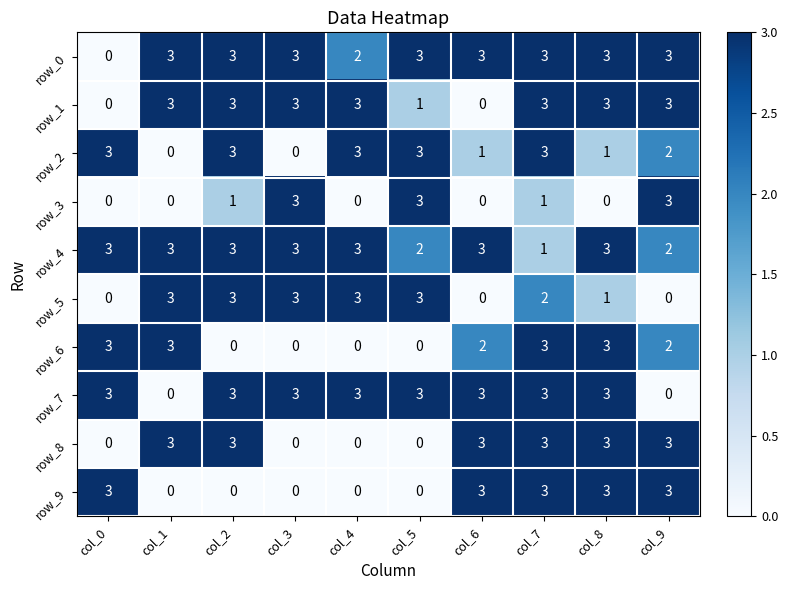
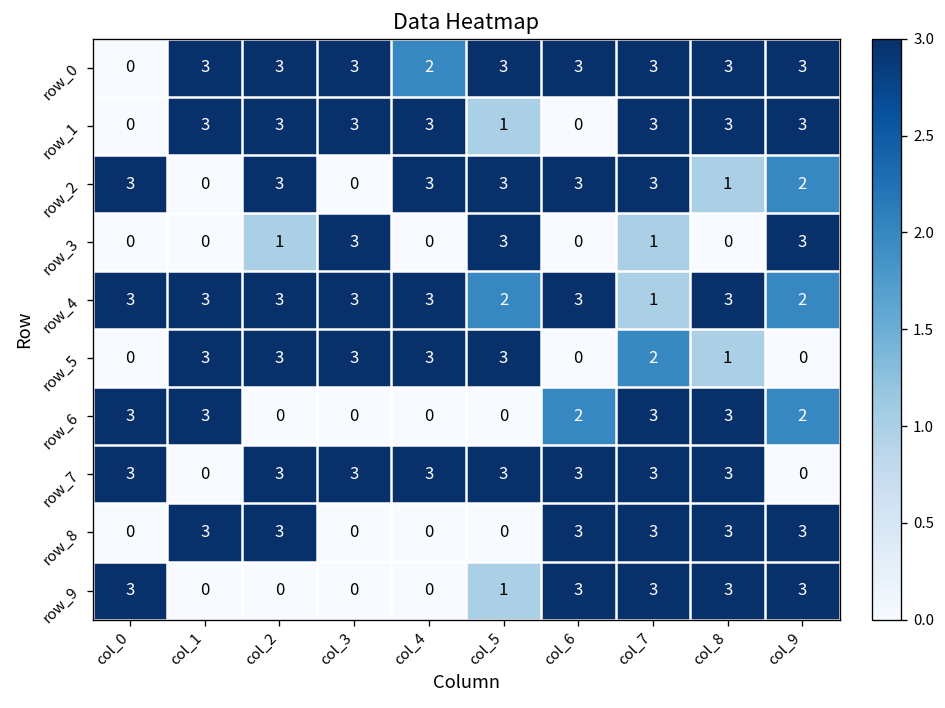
  {
    "row_0": {
      "col_0": 0,
      "col_1": 3,
      "col_2": 3,
      "col_3": 3,
      "col_4": 2,
      "col_5": 3,
      "col_6": 3,
      "col_7": 3,
      "col_8": 3,
      "col_9": 3
    },
    "row_1": {
      "col_0": 0,
      "col_1": 3,
      "col_2": 3,
      "col_3": 3,
      "col_4": 3,
      "col_5": 1,
      "col_6": 0,
      "col_7": 3,
      "col_8": 3,
      "col_9": 3
    },
    "row_2": {
      "col_0": 3,
      "col_1": 0,
      "col_2": 3,
      "col_3": 0,
      "col_4": 3,
      "col_5": 3,
-     "col_6": 1,
+     "col_6": 3,
      "col_7": 3,
      "col_8": 1,
      "col_9": 2
    },
    "row_3": {
      "col_0": 0,
      "col_1": 0,
      "col_2": 1,
      "col_3": 3,
      "col_4": 0,
      "col_5": 3,
      "col_6": 0,
      "col_7": 1,
      "col_8": 0,
      "col_9": 3
    },
    "row_4": {
      "col_0": 3,
      "col_1": 3,
      "col_2": 3,
      "col_3": 3,
      "col_4": 3,
      "col_5": 2,
      "col_6": 3,
      "col_7": 1,
      "col_8": 3,
      "col_9": 2
    },
    "row_5": {
      "col_0": 0,
      "col_1": 3,
      "col_2": 3,
      "col_3": 3,
      "col_4": 3,
      "col_5": 3,
      "col_6": 0,
      "col_7": 2,
      "col_8": 1,
      "col_9": 0
    },
    "row_6": {
      "col_0": 3,
      "col_1": 3,
      "col_2": 0,
      "col_3": 0,
      "col_4": 0,
      "col_5": 0,
      "col_6": 2,
      "col_7": 3,
      "col_8": 3,
      "col_9": 2
    },
    "row_7": {
      "col_0": 3,
      "col_1": 0,
      "col_2": 3,
      "col_3": 3,
      "col_4": 3,
      "col_5": 3,
      "col_6": 3,
      "col_7": 3,
      "col_8": 3,
      "col_9": 0
    },
    "row_8": {
      "col_0": 0,
      "col_1": 3,
      "col_2": 3,
      "col_3": 0,
      "col_4": 0,
      "col_5": 0,
      "col_6": 3,
      "col_7": 3,
      "col_8": 3,
      "col_9": 3
    },
    "row_9": {
      "col_0": 3,
      "col_1": 0,
      "col_2": 0,
      "col_3": 0,
      "col_4": 0,
-     "col_5": 0,
+     "col_5": 1,
      "col_6": 3,
      "col_7": 3,
      "col_8": 3,
      "col_9": 3
    }
  }
